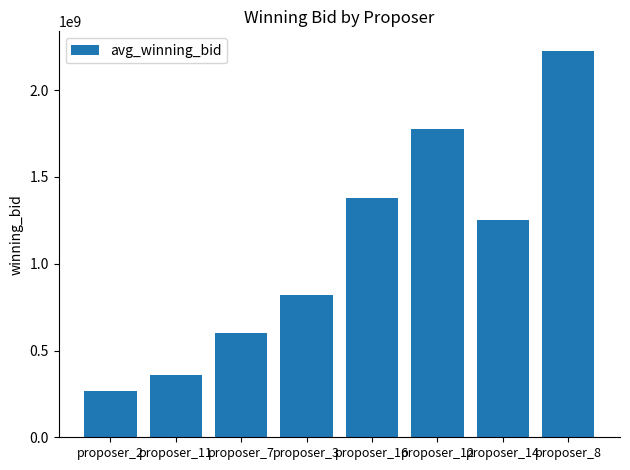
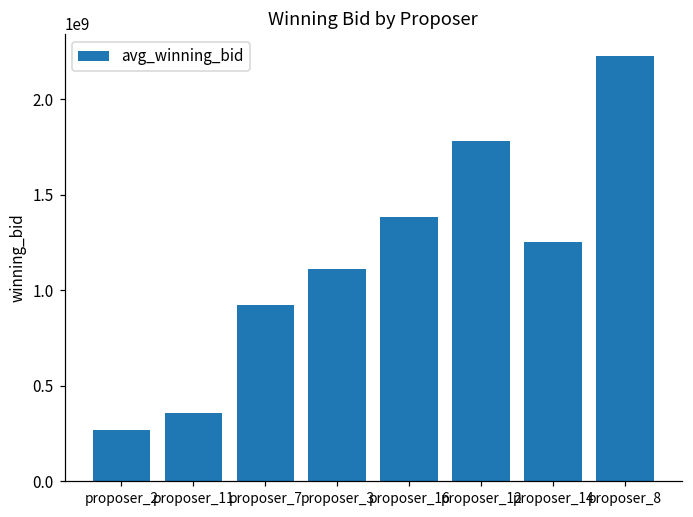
  {
    "proposer_2": 270000000,
    "proposer_11": 360000000,
-   "proposer_7": 600000000,
-   "proposer_3": 820000000,
+   "proposer_7": 920000000,
+   "proposer_3": 1110000000,
    "proposer_16": 1380000000,
    "proposer_12": 1780000000,
    "proposer_14": 1250000000,
    "proposer_8": 2230000000
  }
